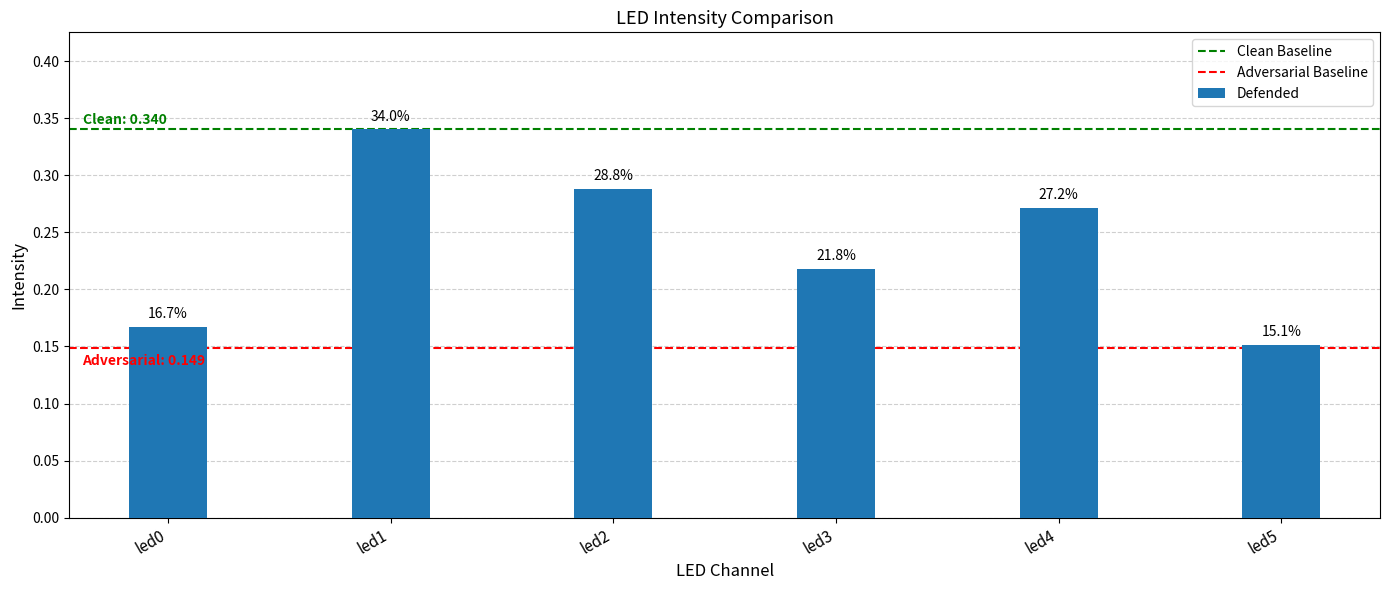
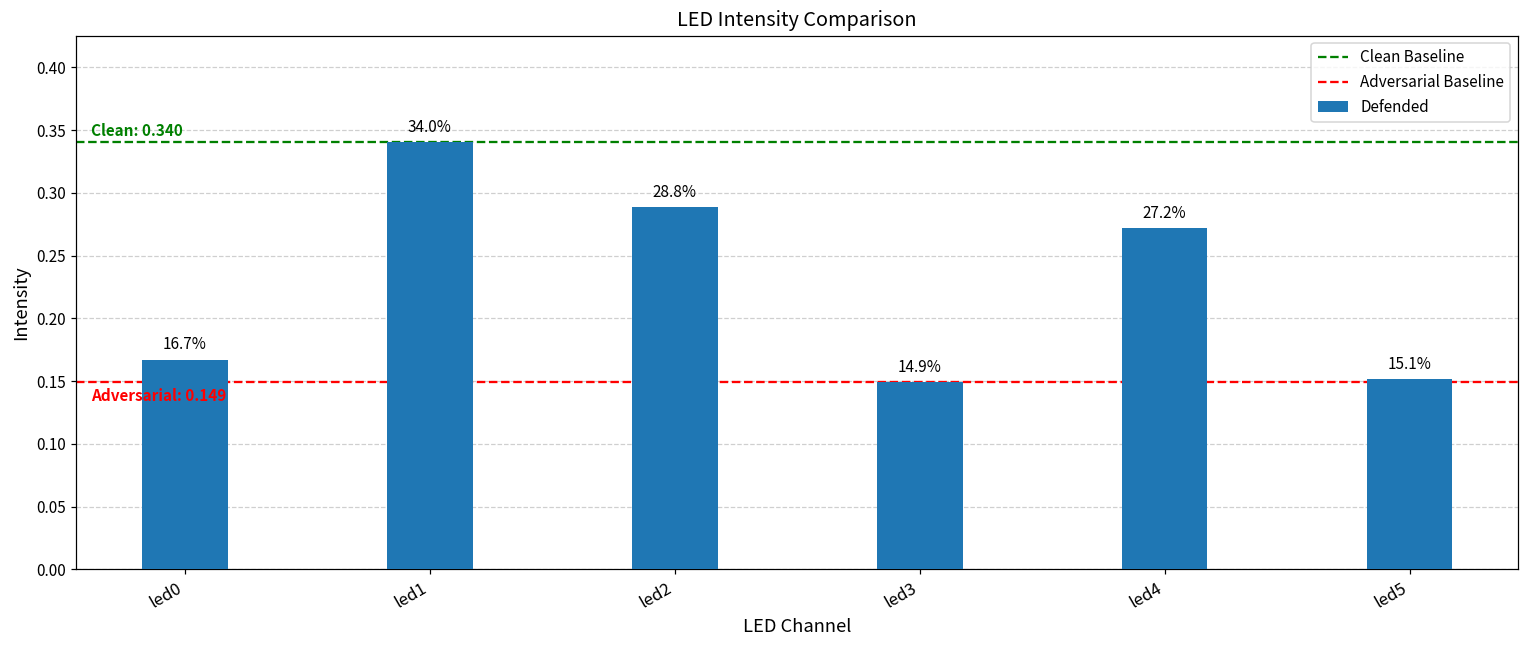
  {
    "led0": "16.7%",
    "led1": "34.0%",
    "led2": "28.8%",
-   "led3": "21.8%",
+   "led3": "14.9%",
    "led4": "27.2%",
    "led5": "15.1%"
  }
